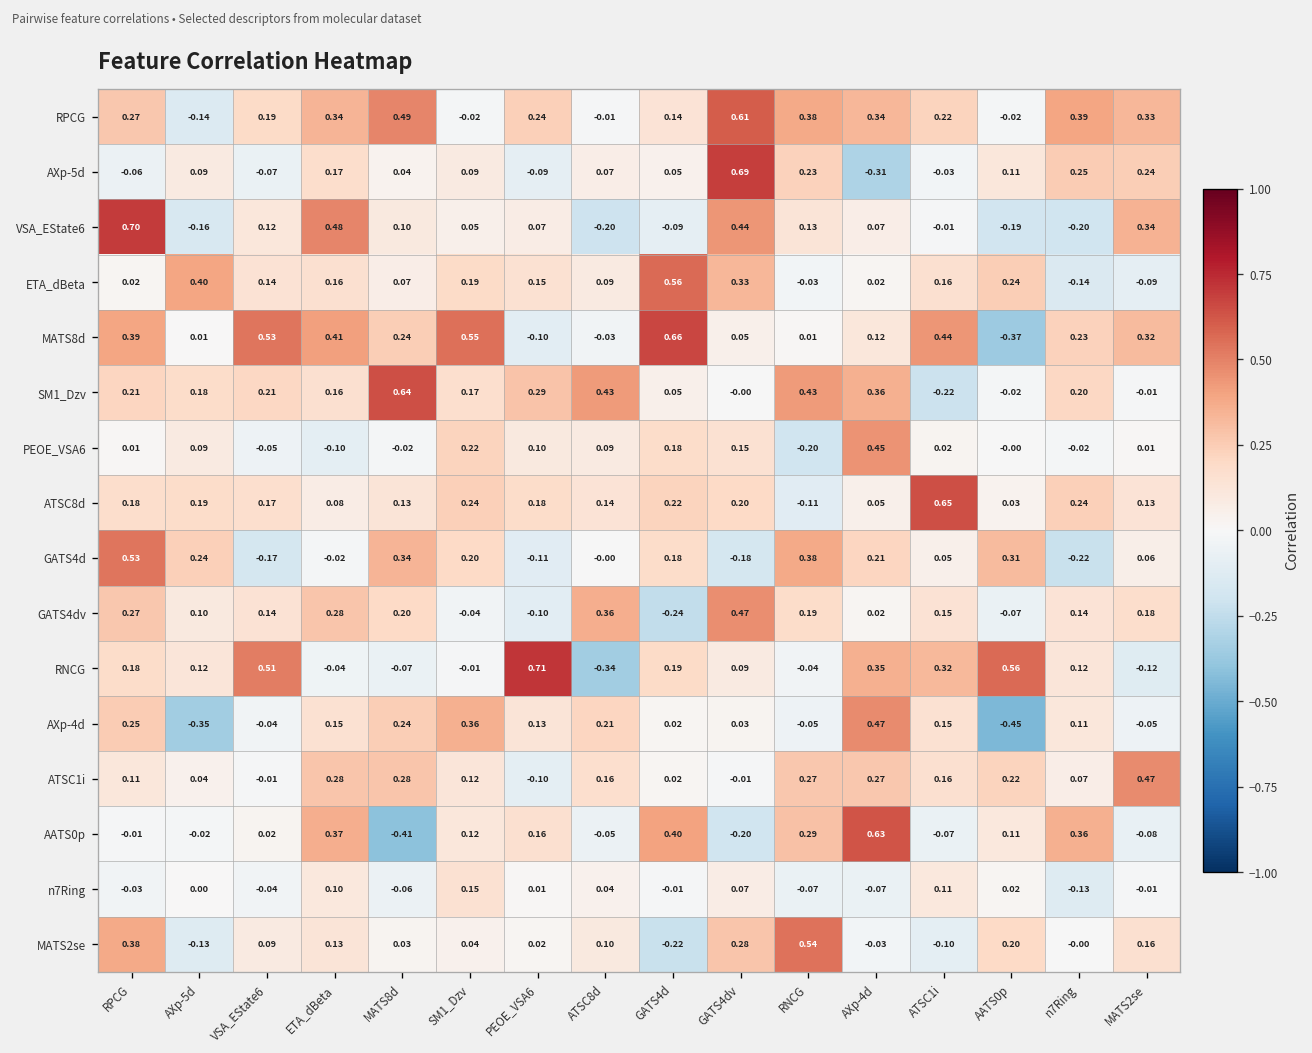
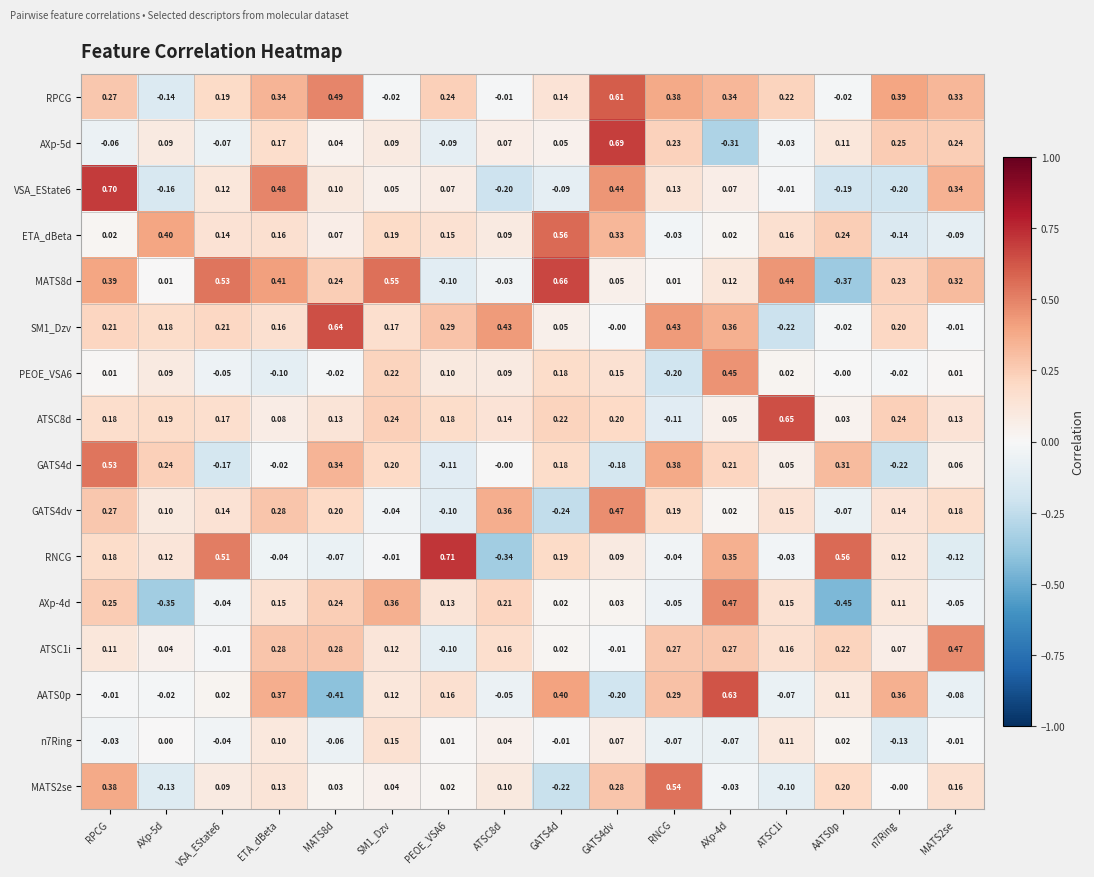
  {
    "RNCG": {
      "RPCG": 0.18,
      "AXp-5d": 0.12,
      "VSA_EState6": 0.51,
      "ETA_dBeta": -0.04,
      "MATS8d": -0.07,
      "SM1_Dzv": -0.01,
      "PEOE_VSA6": 0.71,
      "ATSC8d": -0.34,
      "GATS4d": 0.19,
      "GATS4dv": 0.09,
      "RNCG": -0.04,
      "AXp-4d": 0.35,
-     "ATSC1i": 0.32,
+     "ATSC1i": -0.03,
      "AATS0p": 0.56,
      "n7Ring": 0.12,
      "MATS2se": -0.12
    }
  }
